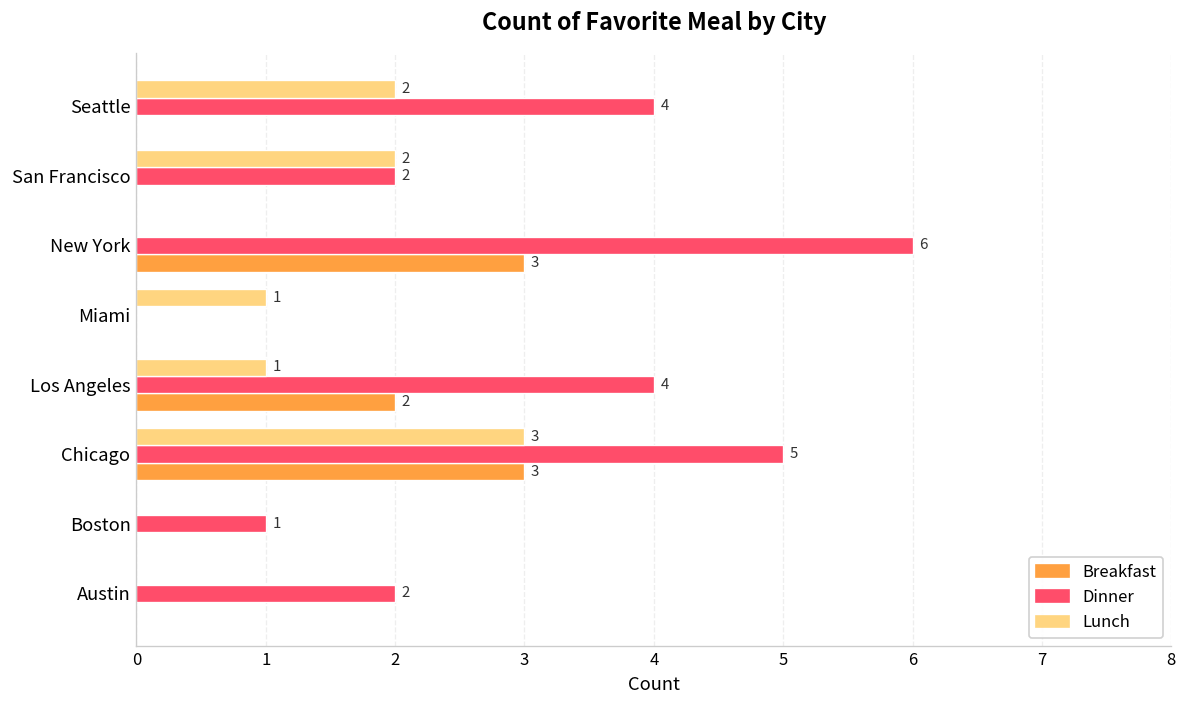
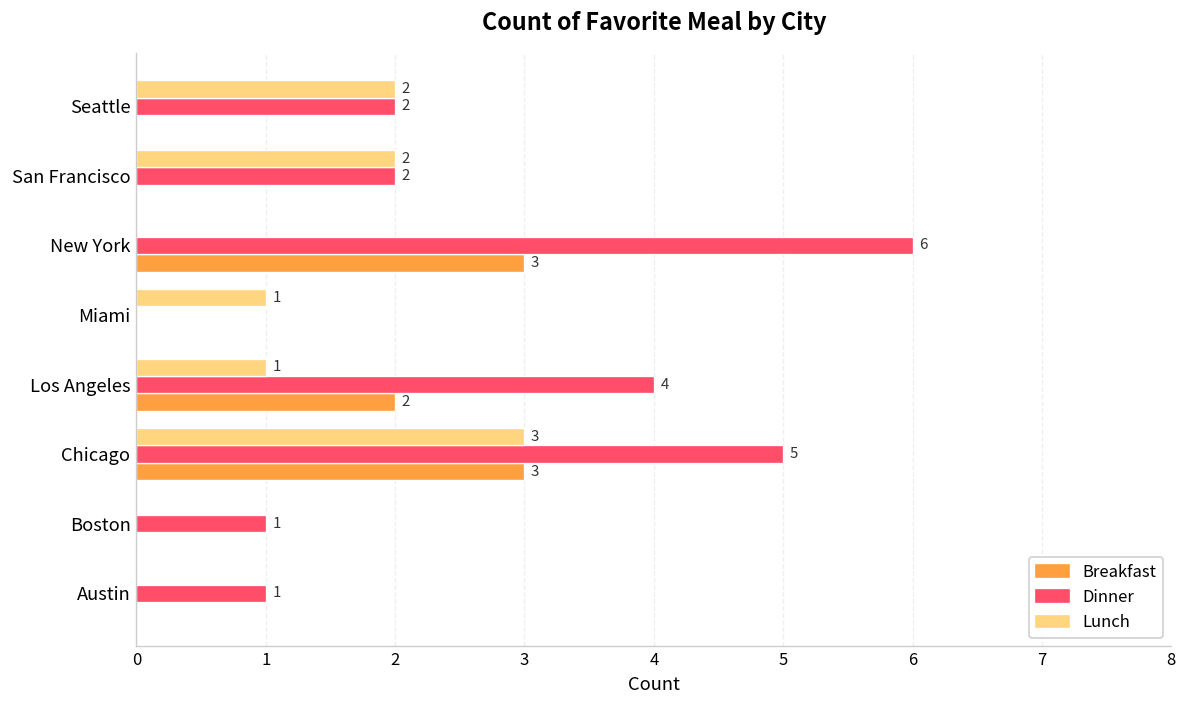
  {
    "Breakfast": {
      "New York": 3,
      "Los Angeles": 2,
      "Chicago": 3
    },
    "Dinner": {
-     "Seattle": 4,
+     "Seattle": 2,
      "San Francisco": 2,
      "New York": 6,
      "Los Angeles": 4,
      "Chicago": 5,
      "Boston": 1,
-     "Austin": 2
+     "Austin": 1
    },
    "Lunch": {
      "Seattle": 2,
      "San Francisco": 2,
      "Miami": 1,
      "Los Angeles": 1,
      "Chicago": 3
    }
  }
